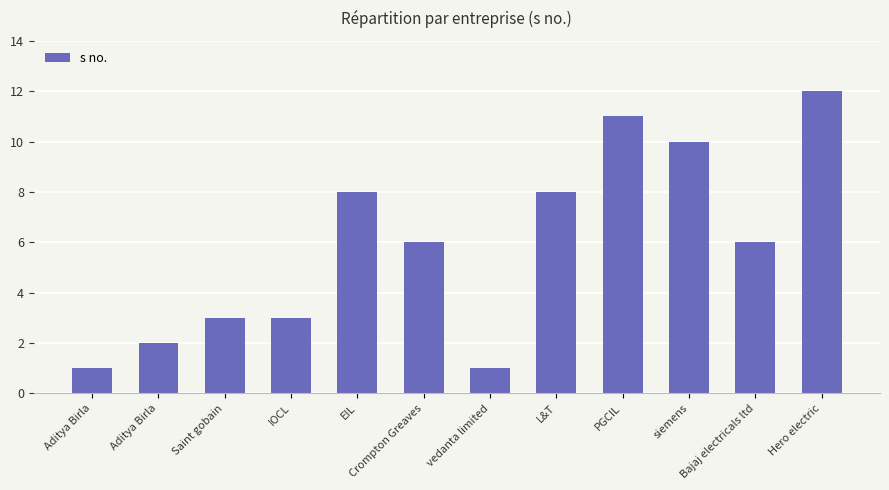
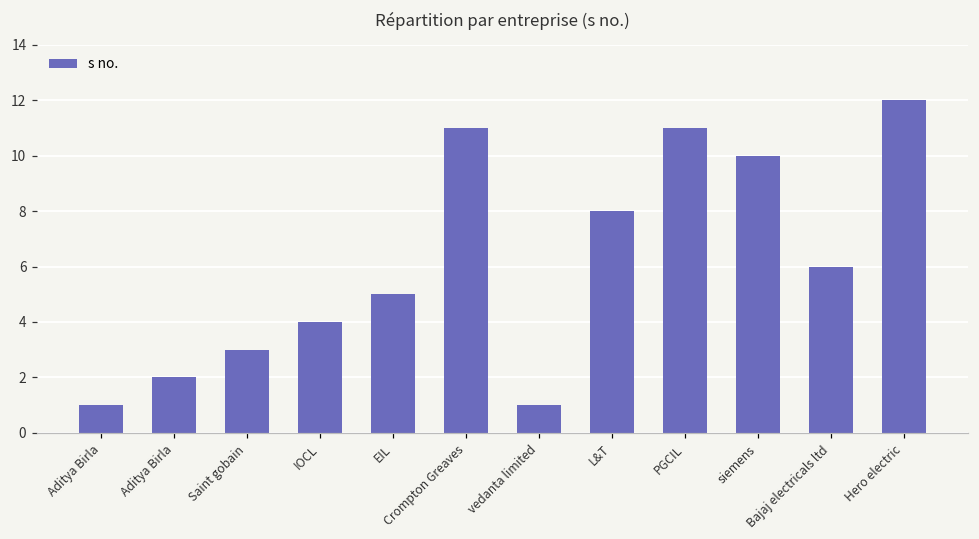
  {
    "Saint gobain": 3,
-   "IOCL": 3,
-   "EIL": 8,
-   "Crompton Greaves": 6,
+   "IOCL": 4,
+   "EIL": 5,
+   "Crompton Greaves": 11,
    "vedanta limited": 1,
    "L&T": 8,
    "PGCIL": 11,
    "siemens": 10,
    "Bajaj electricals ltd": 6,
    "Hero electric": 12
  }
